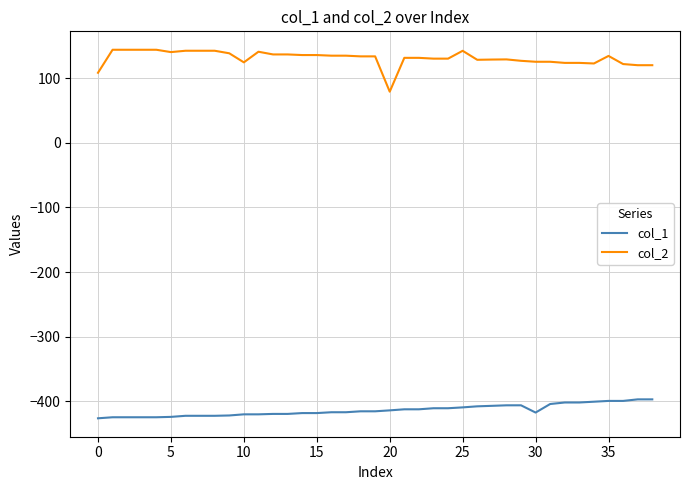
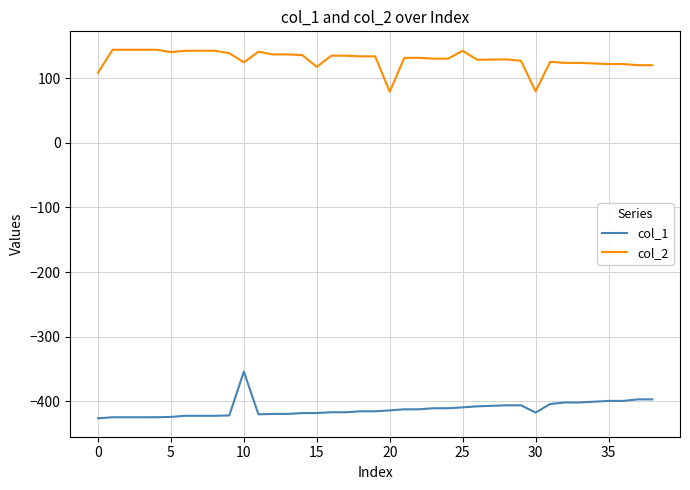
  {
    "col_1": {
      "0": -430,
      "5": -420,
-     "10": -420,
+     "10": -350,
      "15": -420,
      "20": -410,
      "25": -410,
      "30": -420,
      "35": -400
    },
    "col_2": {
      "0": 110,
      "5": 140,
      "10": 120,
-     "15": 140,
+     "15": 120,
      "20": 80,
      "25": 140,
-     "30": 130,
-     "35": 130
+     "30": 80,
+     "35": 120
    }
  }
